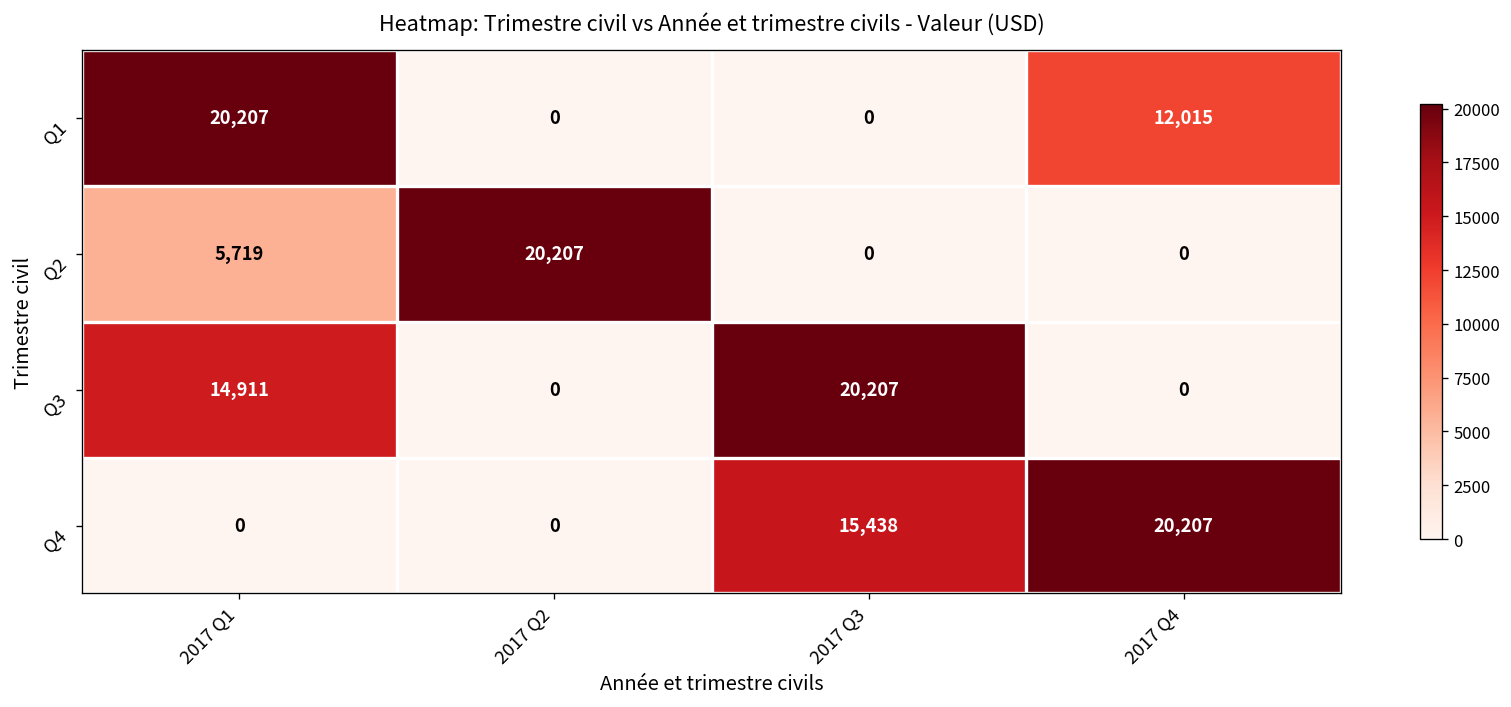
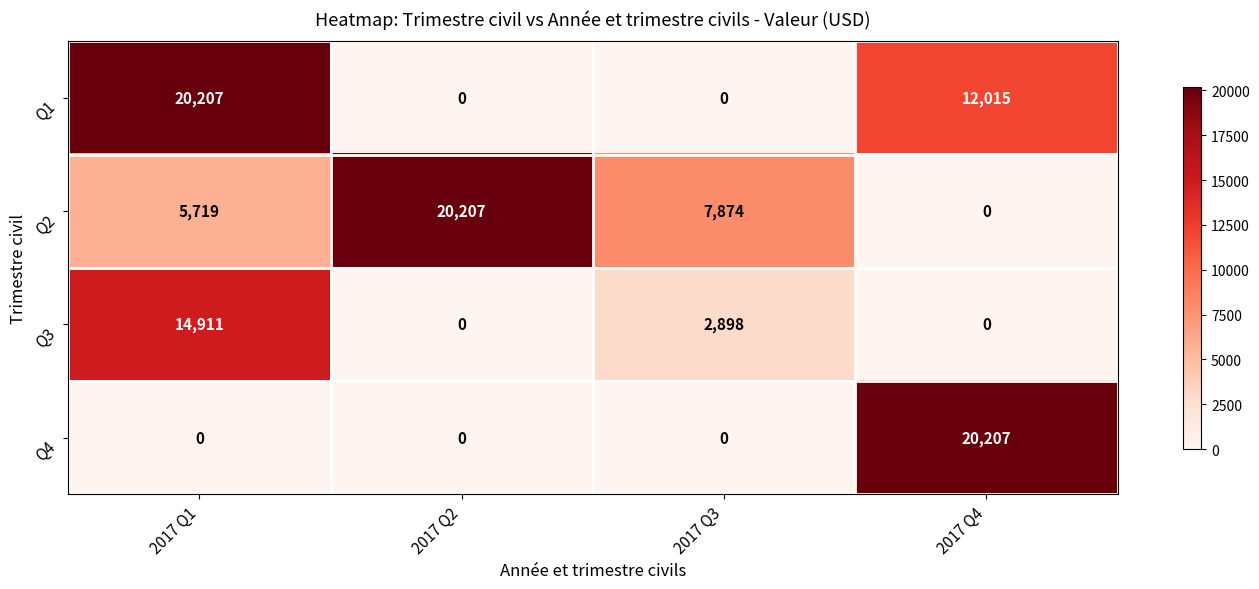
  {
    "Q1": {
      "2017 Q1": "20,207",
      "2017 Q2": "0",
      "2017 Q3": "0",
      "2017 Q4": "12,015"
    },
    "Q2": {
      "2017 Q1": "5,719",
      "2017 Q2": "20,207",
-     "2017 Q3": "0",
+     "2017 Q3": "7,874",
      "2017 Q4": "0"
    },
    "Q3": {
      "2017 Q1": "14,911",
      "2017 Q2": "0",
-     "2017 Q3": "20,207",
+     "2017 Q3": "2,898",
      "2017 Q4": "0"
    },
    "Q4": {
      "2017 Q1": "0",
      "2017 Q2": "0",
-     "2017 Q3": "15,438",
+     "2017 Q3": "0",
      "2017 Q4": "20,207"
    }
  }
